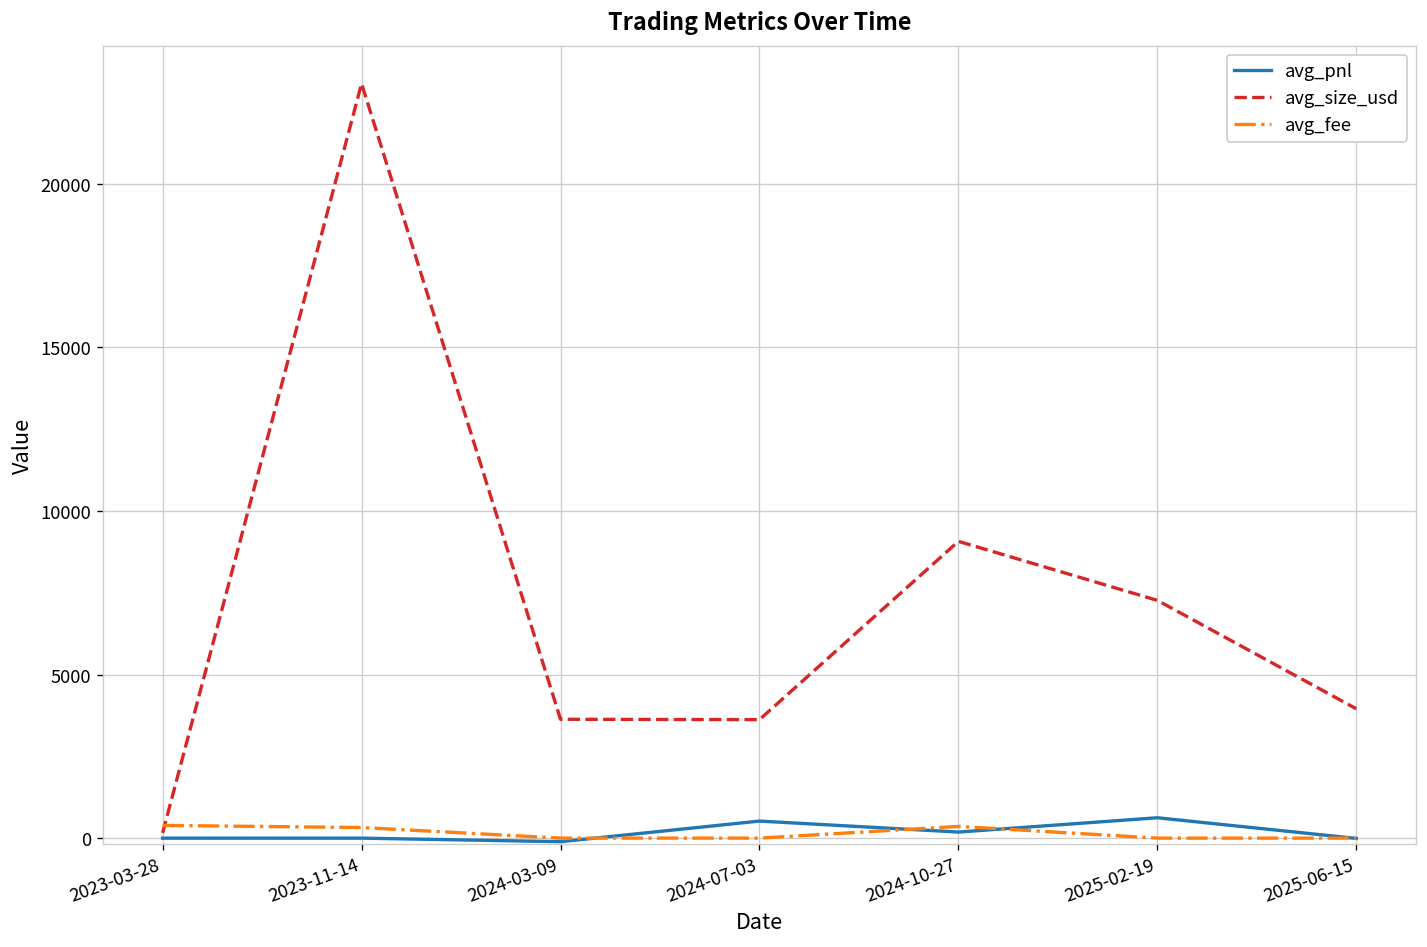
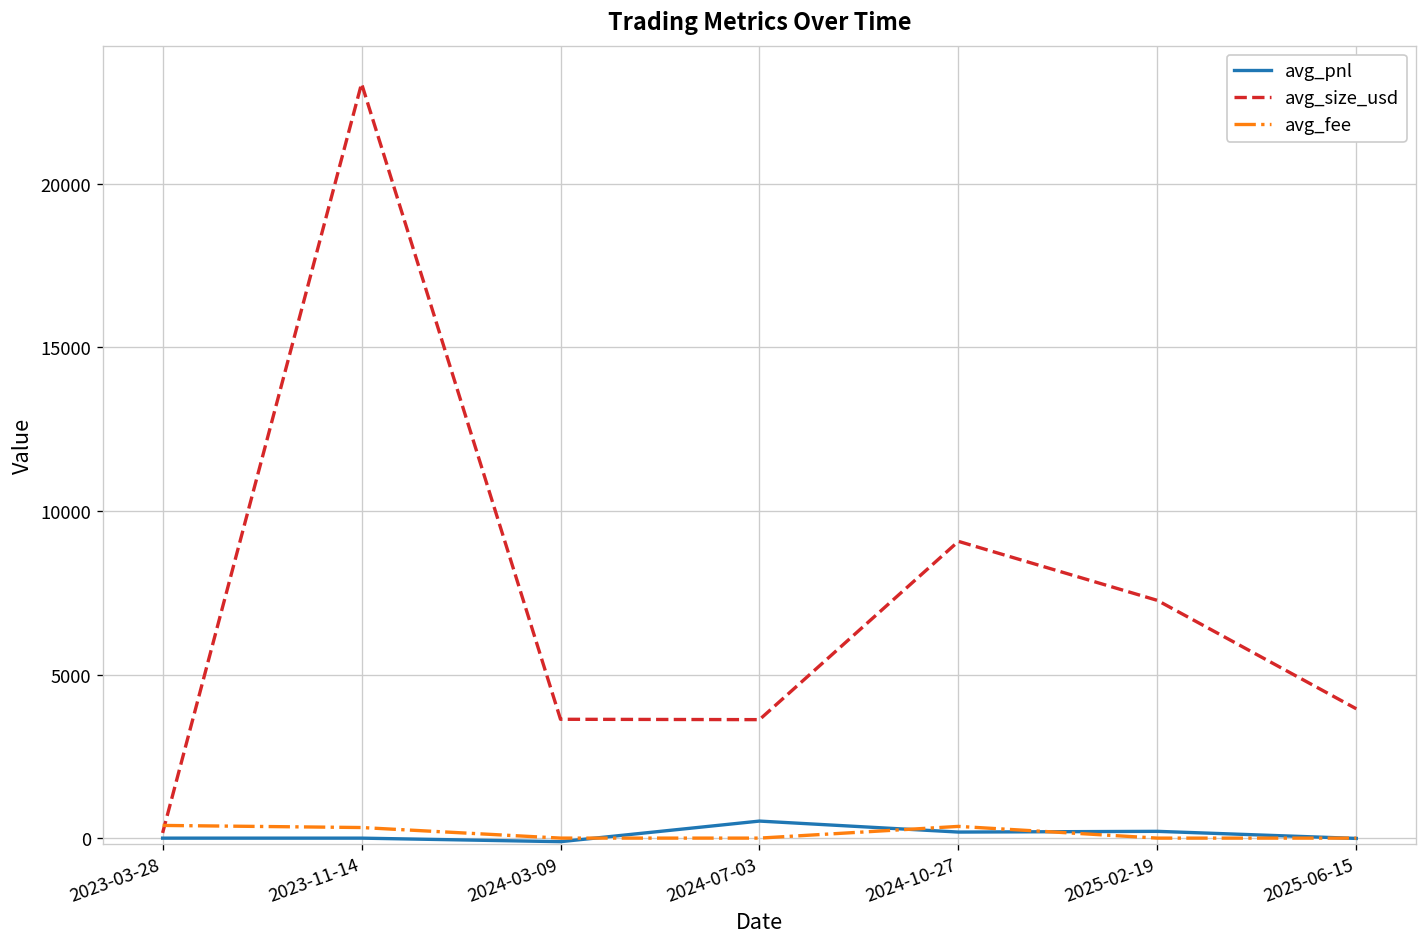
  {
    "avg_pnl": {
      "2023-03-28": 0,
      "2023-11-14": 0,
      "2024-03-09": -100,
      "2024-07-03": 500,
      "2024-10-27": 200,
-     "2025-02-19": 600
+     "2025-02-19": 200
    },
    "avg_size_usd": {
      "2023-03-28": 200,
      "2023-11-14": 23100,
      "2024-03-09": 3600,
      "2024-07-03": 3600,
      "2024-10-27": 9100,
      "2025-02-19": 7300,
      "2025-06-15": 4000
    },
    "avg_fee": {
      "2023-03-28": 400,
      "2023-11-14": 300,
      "2024-03-09": 0,
      "2024-07-03": 0,
      "2024-10-27": 400,
      "2025-02-19": 0
    }
  }
